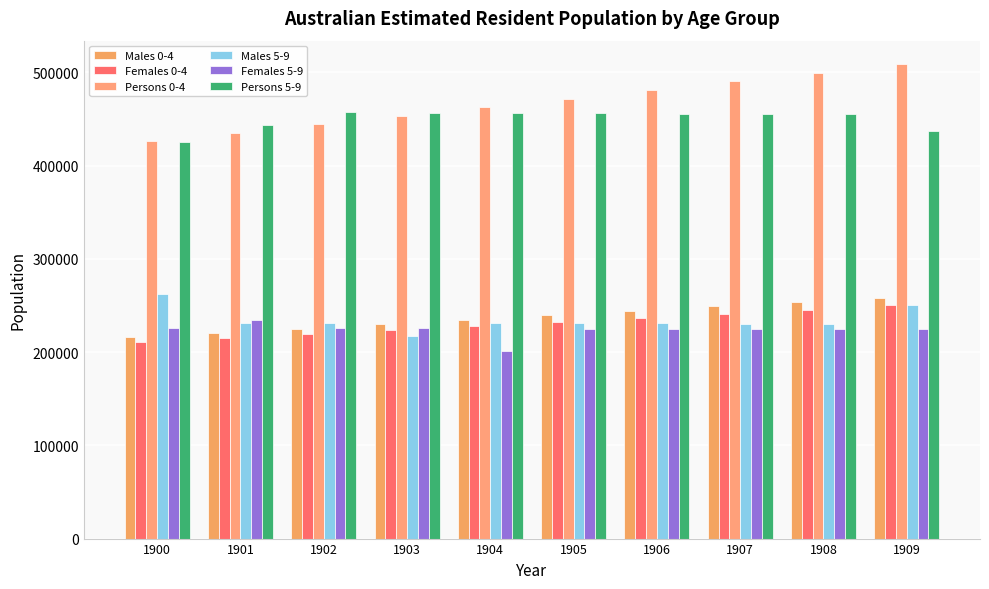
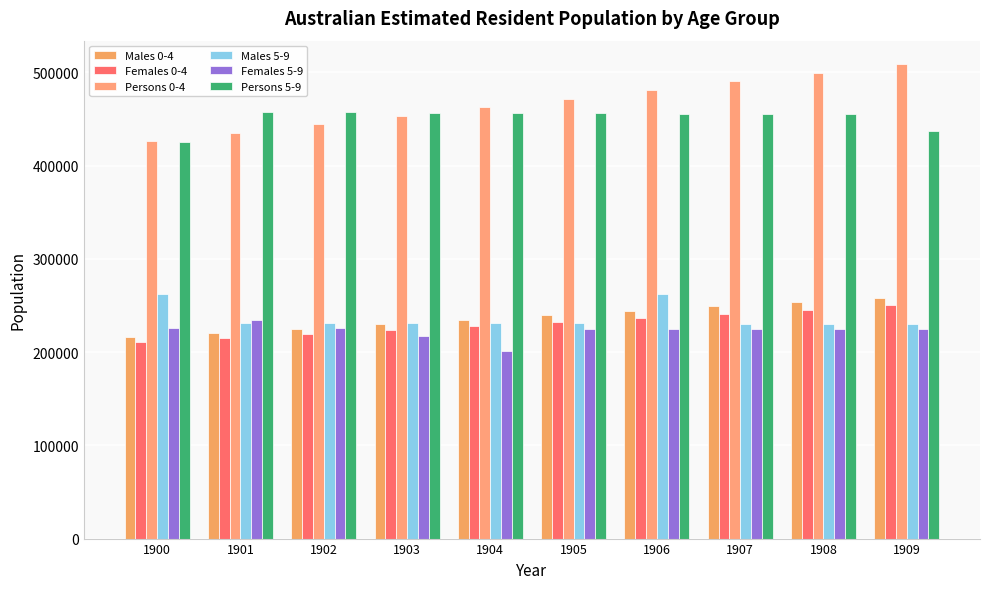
  {
    "Males 5-9": {
      "1900": 260000,
      "1901": 230000,
      "1902": 230000,
-     "1903": 220000,
+     "1903": 230000,
      "1904": 230000,
      "1905": 230000,
-     "1906": 230000,
+     "1906": 260000,
      "1907": 230000,
      "1908": 230000,
-     "1909": 250000
+     "1909": 230000
    },
    "Females 5-9": {
      "1900": 230000,
      "1901": 230000,
      "1902": 230000,
-     "1903": 230000,
+     "1903": 220000,
      "1904": 200000,
      "1905": 230000,
      "1906": 230000,
      "1907": 220000,
      "1908": 220000,
      "1909": 220000
    },
    "Persons 5-9": {
      "1900": 420000,
-     "1901": 440000,
+     "1901": 460000,
      "1902": 460000,
      "1903": 460000,
      "1904": 460000,
      "1905": 460000,
      "1906": 460000,
      "1907": 460000,
      "1908": 460000,
      "1909": 440000
    }
  }
